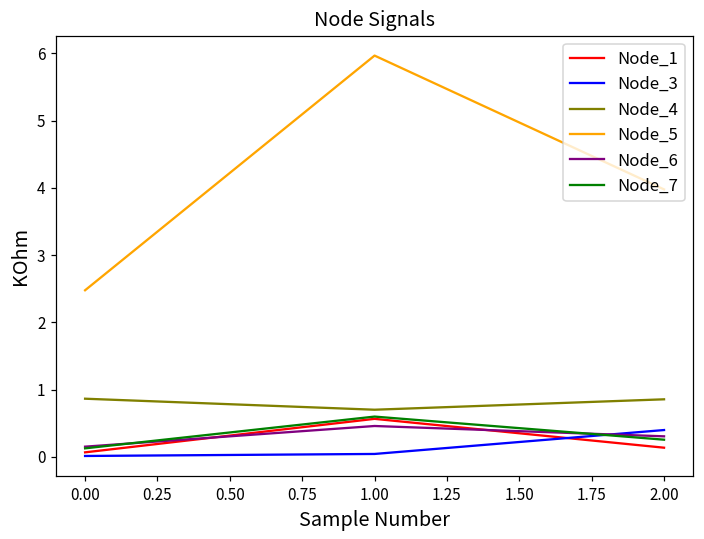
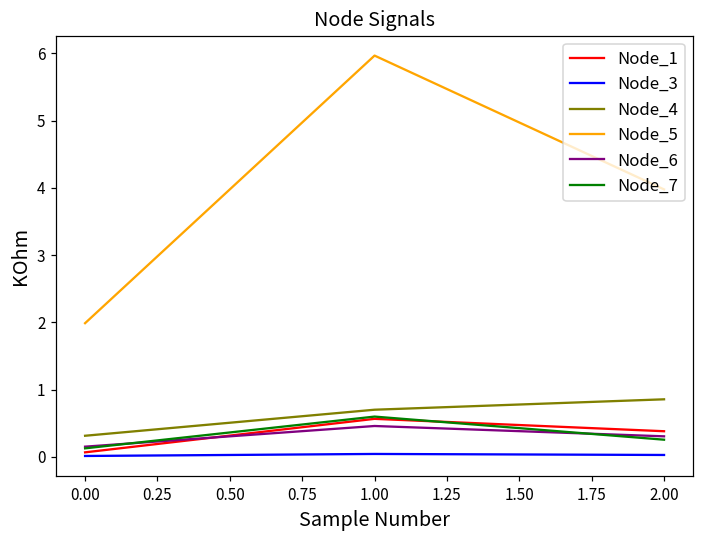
  {
    "Node_1": {
      "0.00": 0.1,
-     "2.00": 0.1
+     "2.00": 0.4
    },
    "Node_3": {
      "0.00": 0.0,
      "1.00": 0.0,
-     "2.00": 0.4
+     "2.00": 0.0
    },
    "Node_4": {
-     "0.00": 0.9,
+     "0.00": 0.3,
      "1.00": 0.7,
      "2.00": 0.9
    },
    "Node_5": {
-     "0.00": 2.5,
+     "0.00": 2.0,
      "1.00": 6.0
    },
    "Node_6": {
      "1.00": 0.5,
      "2.00": 0.3
    },
    "Node_7": {
      "2.00": 0.3
    }
  }
